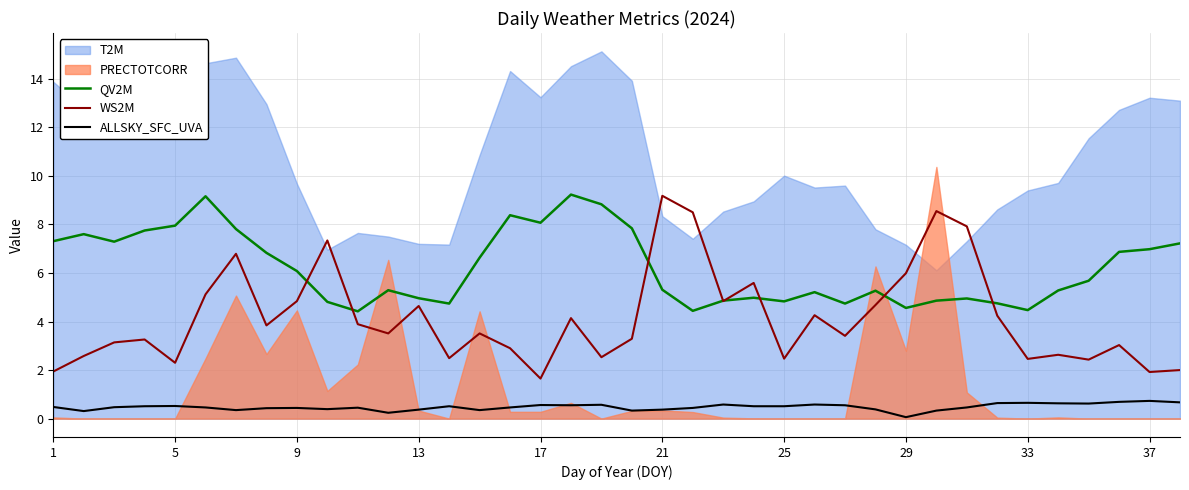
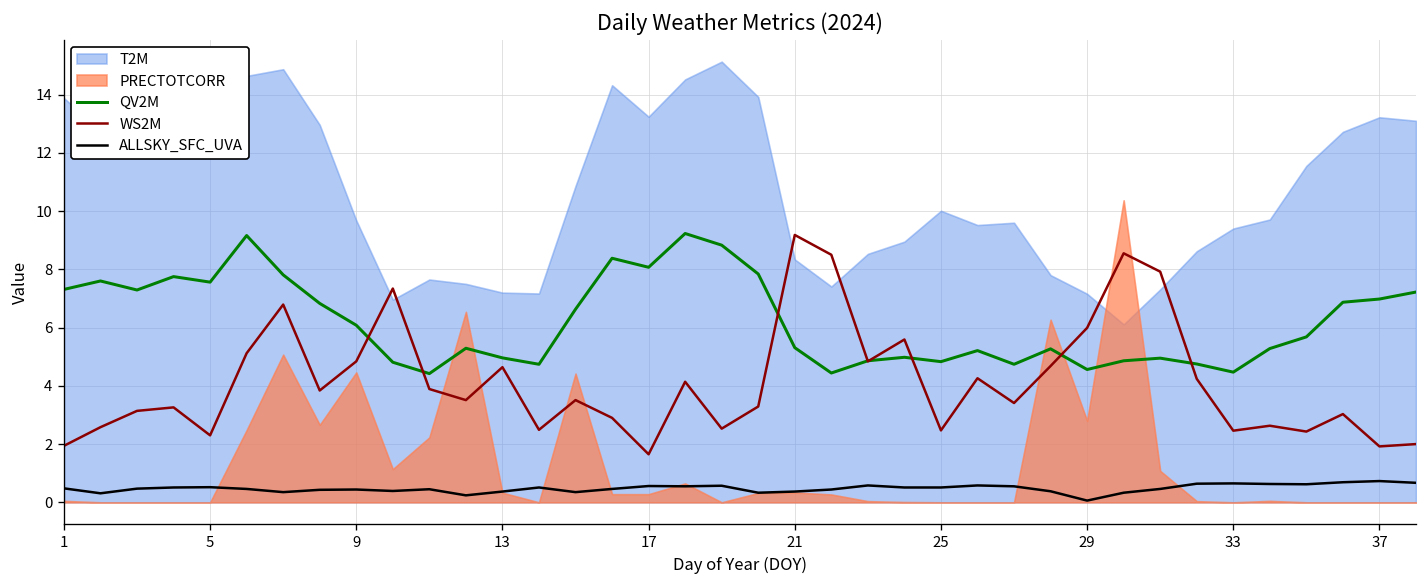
  {
    "QV2M": {
      "1": 7.3,
-     "5": 8.0,
+     "5": 7.6,
      "9": 6.1,
      "13": 5.0,
      "17": 8.1,
      "21": 5.3,
      "25": 4.8,
      "29": 4.6,
      "33": 4.5,
      "37": 7.0
    },
    "T2M": {
      "1": 13.9,
      "9": 9.7,
      "13": 7.2,
      "17": 13.2,
      "21": 8.3,
      "25": 10.0,
      "29": 7.2,
      "33": 9.4,
      "37": 13.2
    },
    "WS2M": {
      "1": 1.9,
      "5": 2.3,
      "9": 4.8,
      "13": 4.6,
      "17": 1.7,
      "21": 9.2,
      "25": 2.5,
      "29": 6.0,
      "33": 2.5,
      "37": 1.9
    },
    "PRECTOTCORR": {
      "5": 0.0,
      "9": 4.5,
      "17": 0.3,
      "25": 0.0,
      "29": 2.8,
      "33": 0.0,
      "37": 0.0
    },
    "ALLSKY_SFC_UVA": {
      "1": 0.5,
      "5": 0.5,
      "9": 0.4,
      "17": 0.6,
      "25": 0.5,
      "29": 0.1,
      "33": 0.7,
      "37": 0.7
    }
  }
